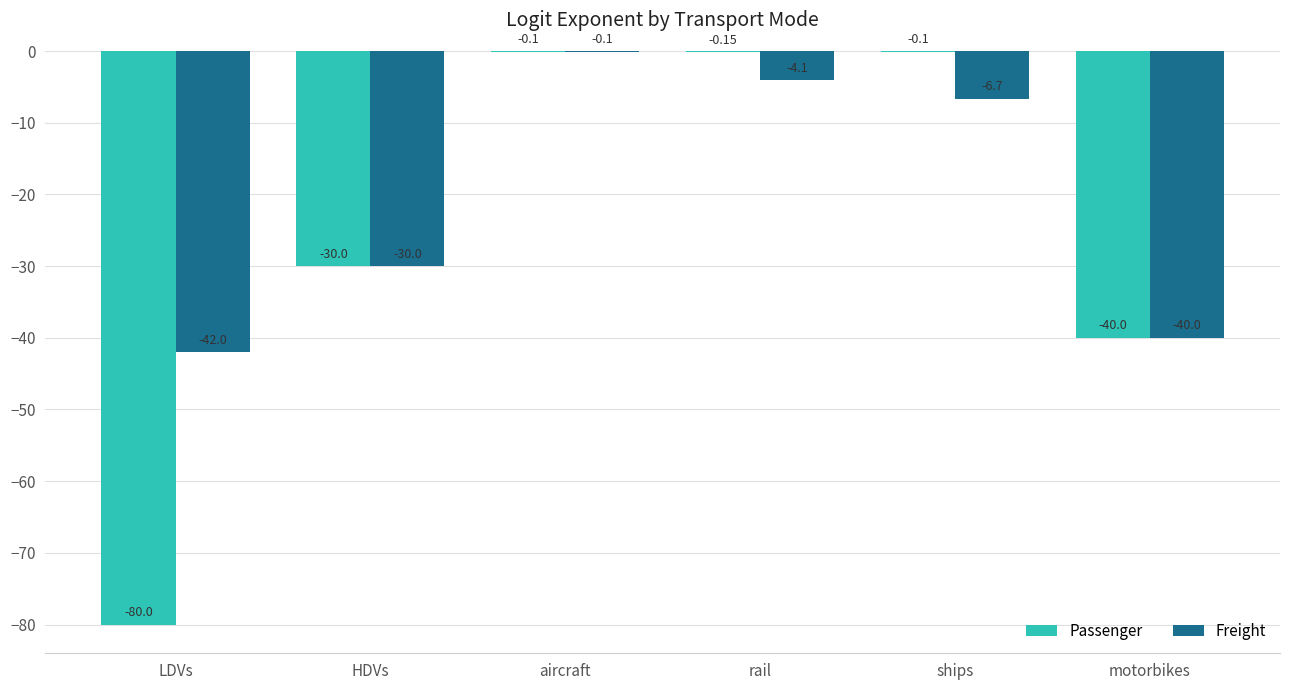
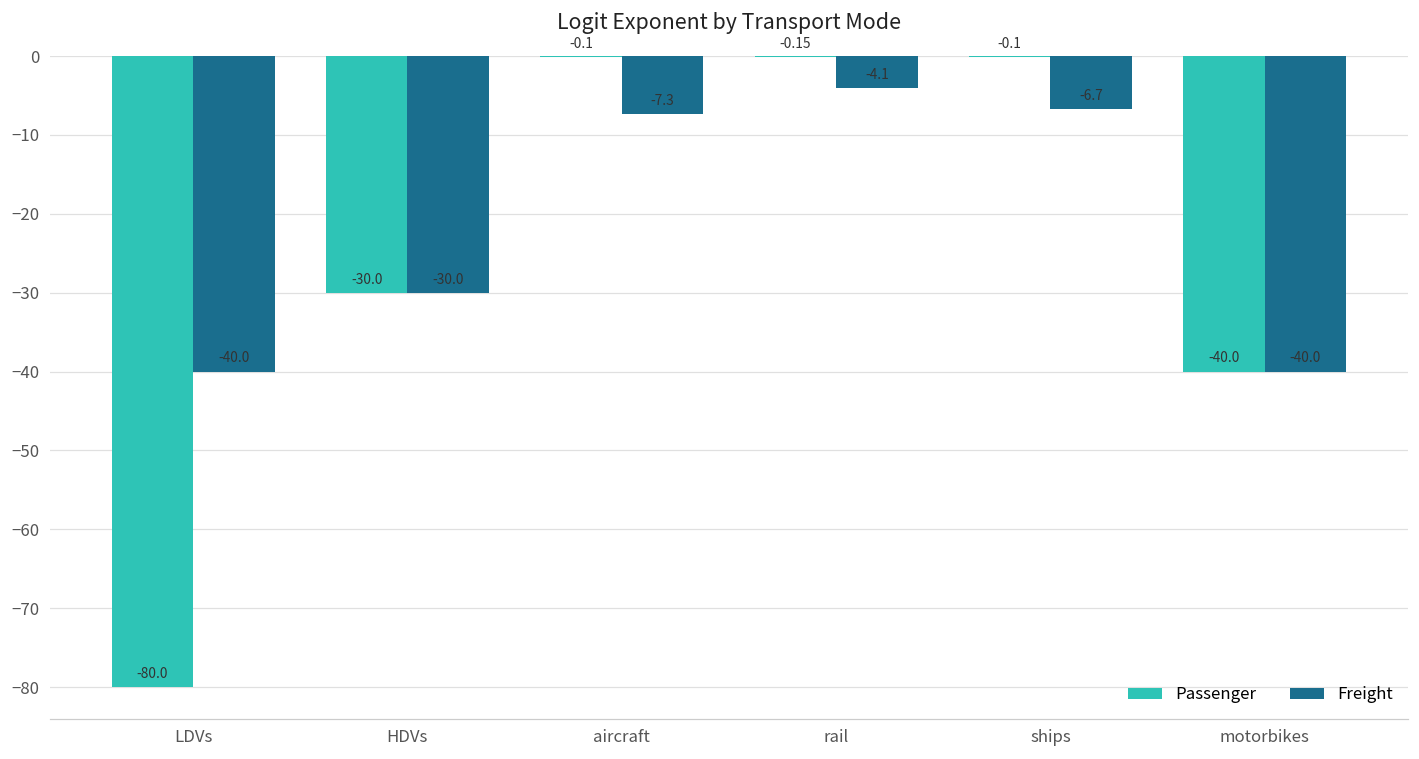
  {
    "Passenger": {
      "LDVs": -80.0,
      "HDVs": -30.0,
      "aircraft": -0.1,
      "rail": -0.15,
      "ships": -0.1,
      "motorbikes": -40.0
    },
    "Freight": {
-     "LDVs": -42.0,
+     "LDVs": -40.0,
      "HDVs": -30.0,
-     "aircraft": -0.1,
+     "aircraft": -7.3,
      "rail": -4.1,
      "ships": -6.7,
      "motorbikes": -40.0
    }
  }
